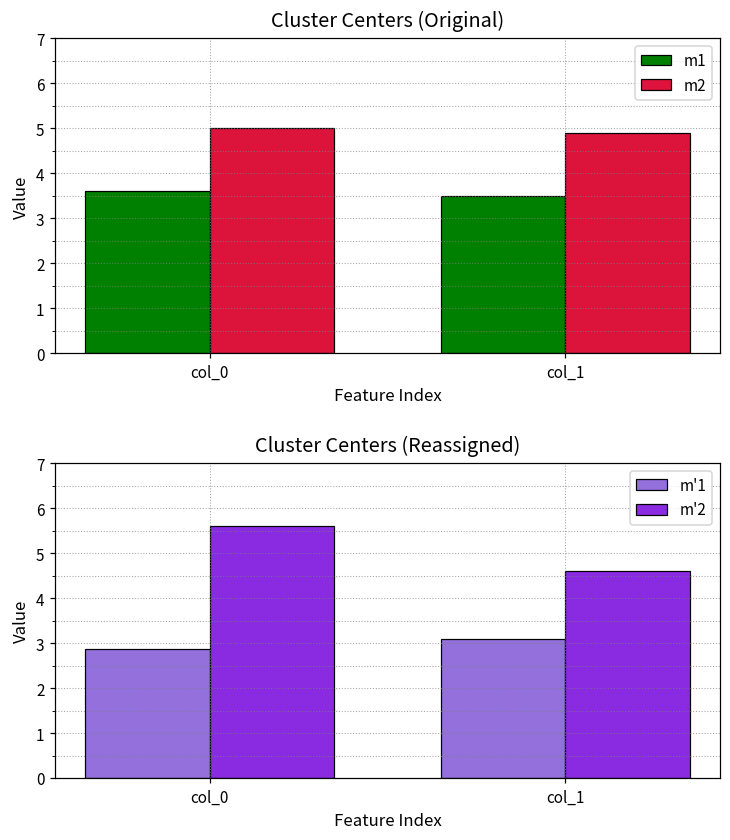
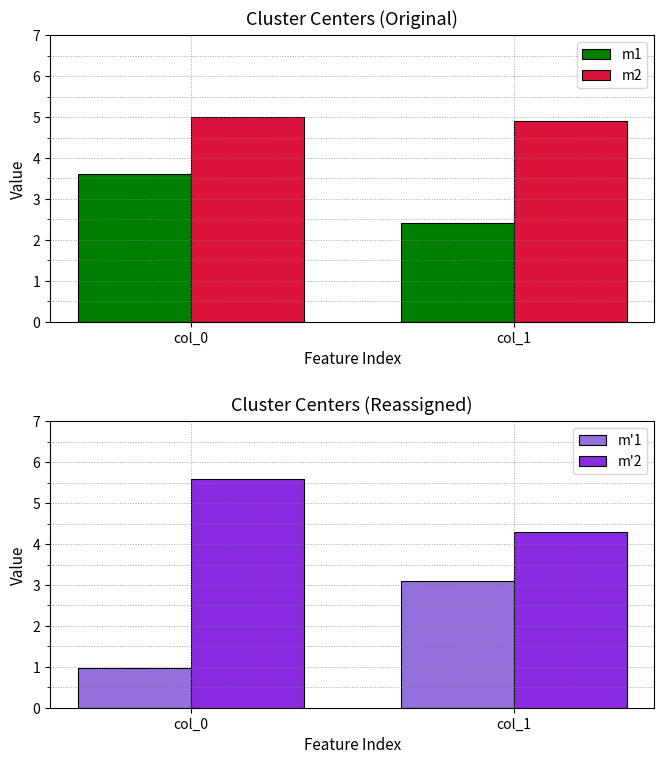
  {
    "Cluster Centers (Original)": {
      "m1": {
        "col_0": 3.6,
-       "col_1": 3.5
+       "col_1": 2.4
      },
      "m2": {
        "col_0": 5.0,
        "col_1": 4.9
      }
    },
    "Cluster Centers (Reassigned)": {
      "m'1": {
-       "col_0": 2.9,
+       "col_0": 1.0,
        "col_1": 3.1
      },
      "m'2": {
        "col_0": 5.6,
-       "col_1": 4.6
+       "col_1": 4.3
      }
    }
  }
